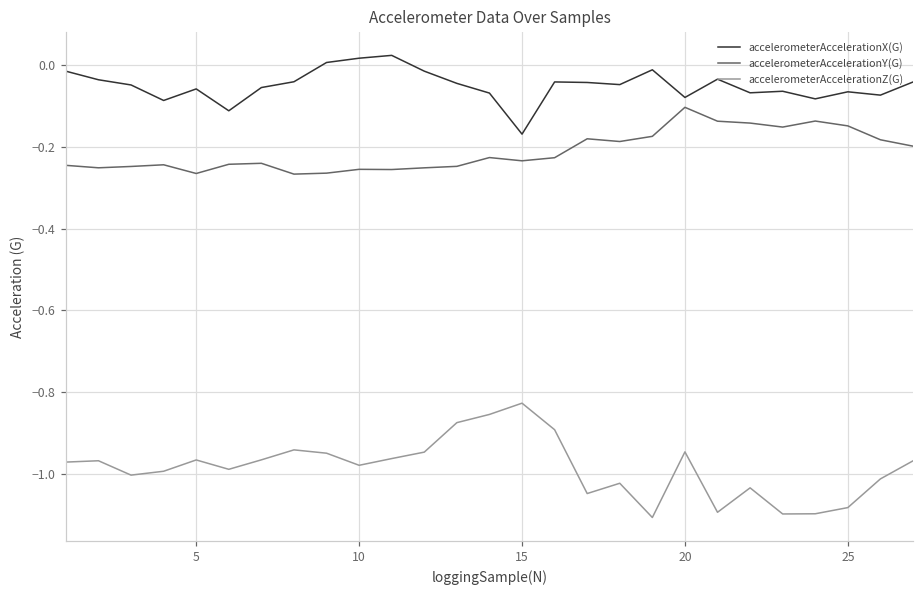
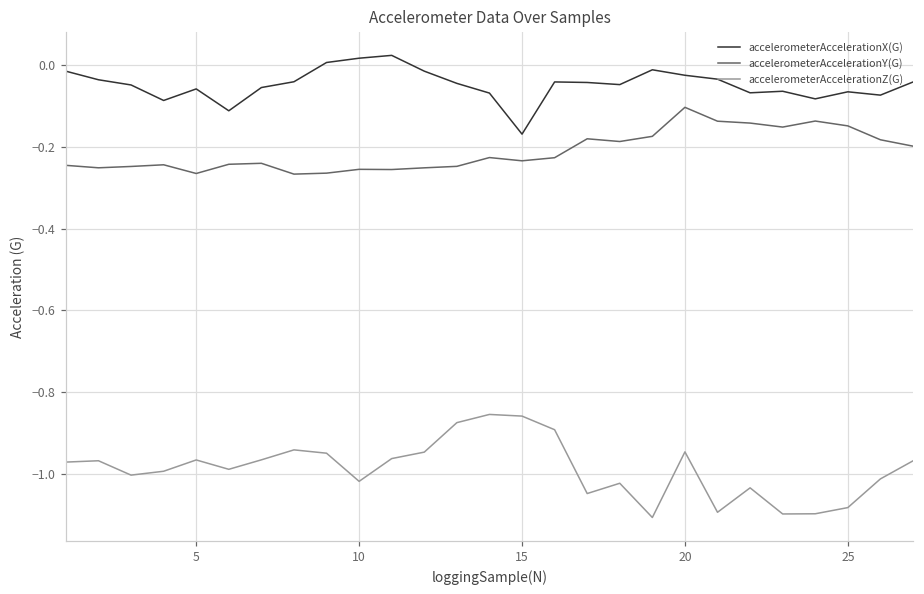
  {
    "accelerometerAccelerationX(G)": {
      "5": -0.06,
      "10": 0.02,
      "15": -0.17,
-     "20": -0.08,
+     "20": -0.03,
      "25": -0.07
    },
    "accelerometerAccelerationY(G)": {
      "5": -0.27,
      "10": -0.26,
      "15": -0.23,
      "20": -0.10,
      "25": -0.15
    },
    "accelerometerAccelerationZ(G)": {
      "5": -0.96,
-     "10": -0.98,
-     "15": -0.83,
+     "10": -1.02,
+     "15": -0.86,
      "20": -0.95,
      "25": -1.08
    }
  }
